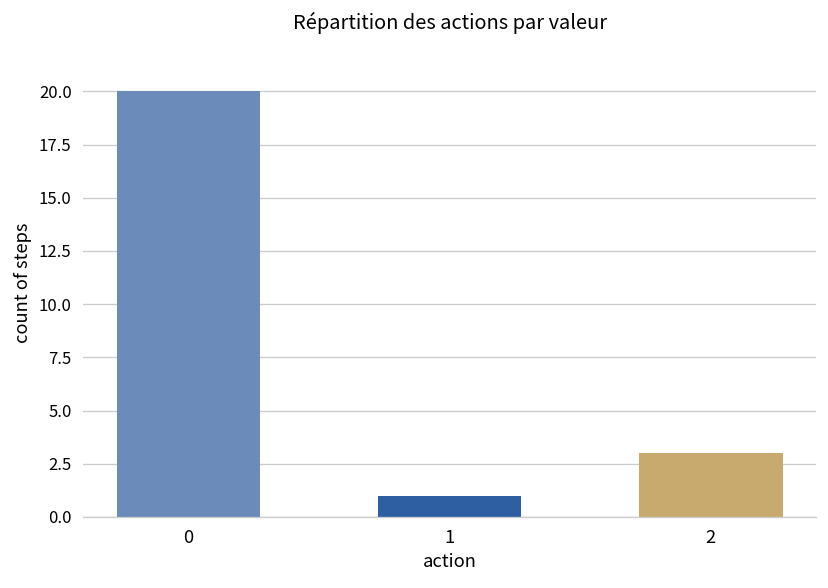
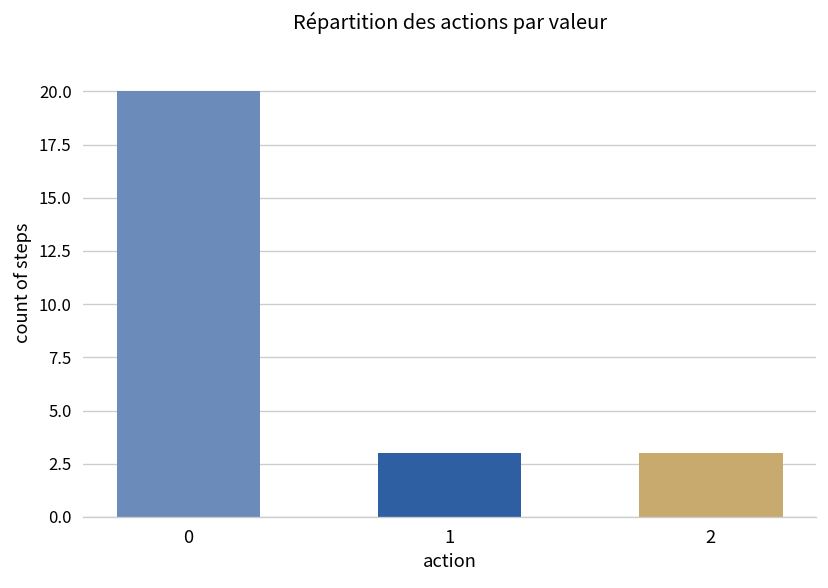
  {
    "0": 20,
-   "1": 1,
+   "1": 3,
    "2": 3
  }
